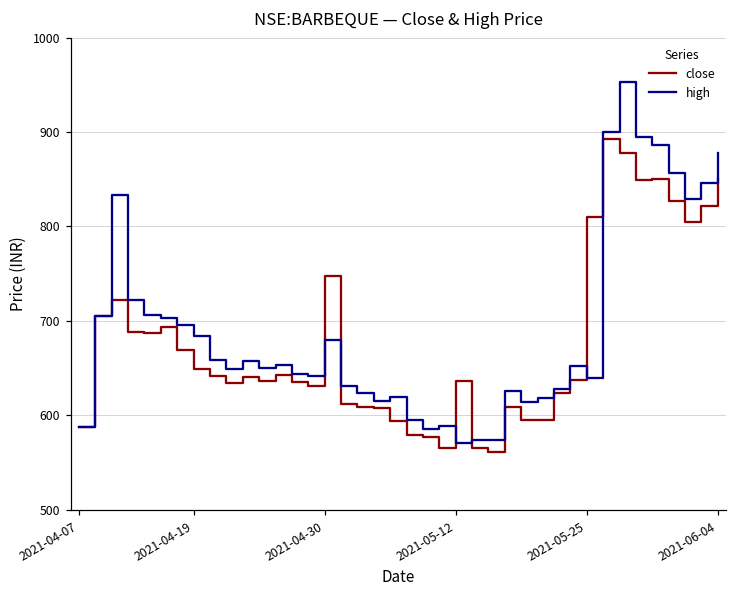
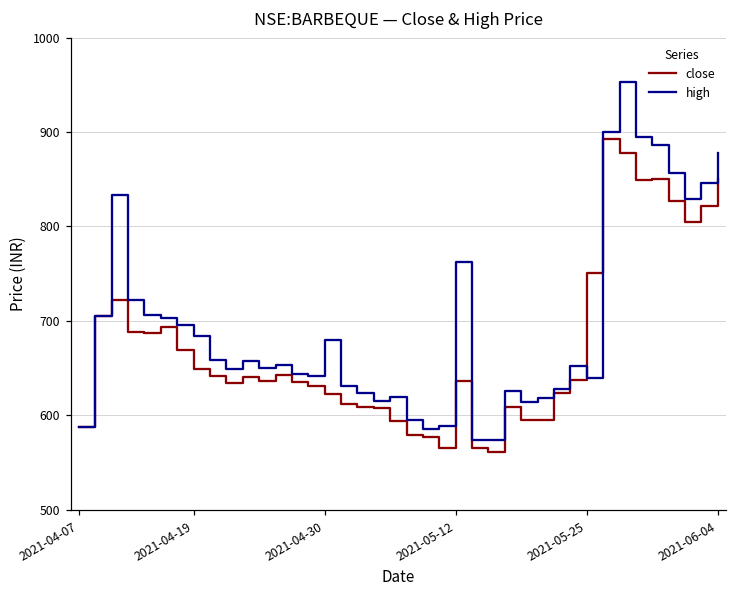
  {
    "close": {
      "2021-04-19": 650,
-     "2021-04-30": 750,
+     "2021-04-30": 620,
      "2021-05-12": 640,
-     "2021-05-25": 810,
+     "2021-05-25": 750,
      "2021-06-04": 850
    },
    "high": {
      "2021-04-19": 680,
      "2021-04-30": 680,
-     "2021-05-12": 570,
+     "2021-05-12": 760,
      "2021-05-25": 640,
      "2021-06-04": 880
    }
  }
